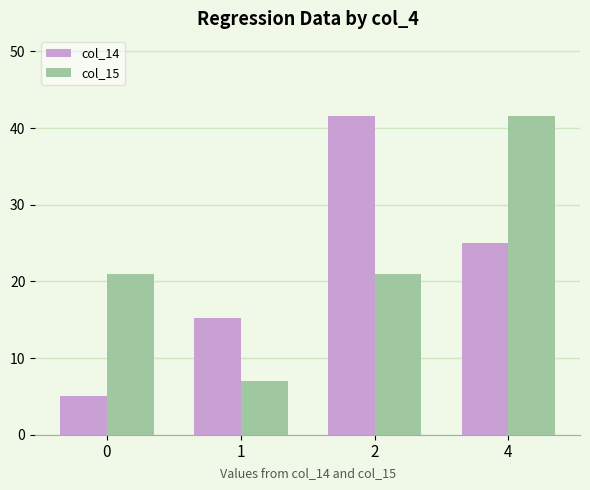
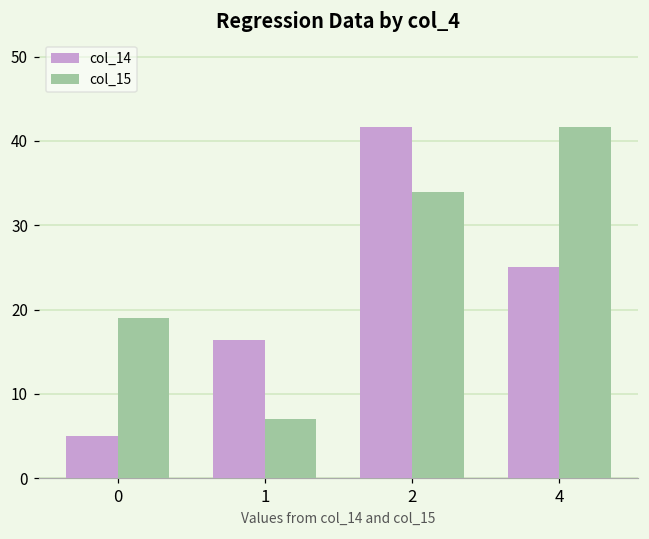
  {
    "col_14": {
      "0": 5,
-     "1": 15,
+     "1": 16,
      "2": 42,
      "4": 25
    },
    "col_15": {
-     "0": 21,
+     "0": 19,
      "1": 7,
-     "2": 21,
+     "2": 34,
      "4": 42
    }
  }
